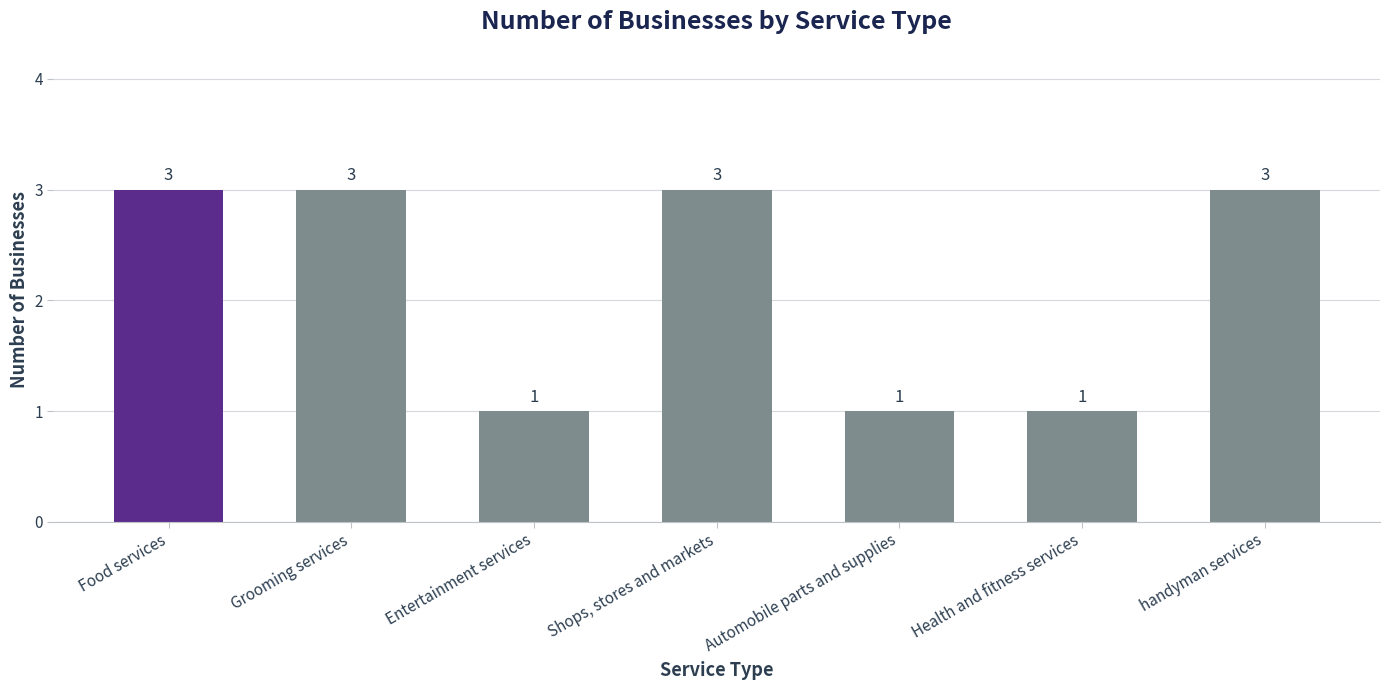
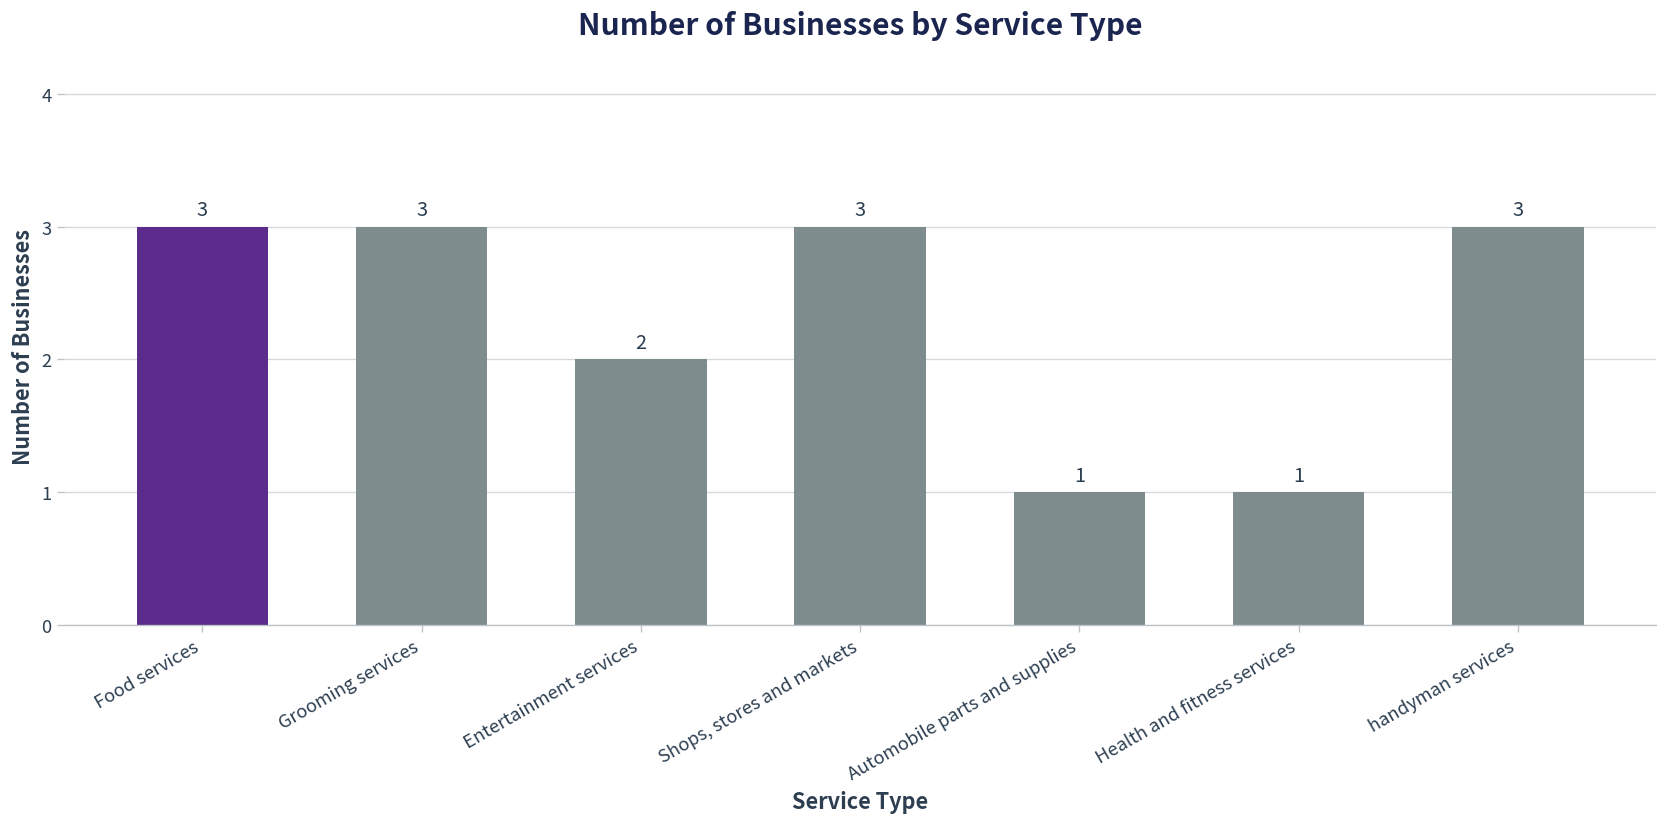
  {
    "Food services": 3,
    "Grooming services": 3,
-   "Entertainment services": 1,
+   "Entertainment services": 2,
    "Shops, stores and markets": 3,
    "Automobile parts and supplies": 1,
    "Health and fitness services": 1,
    "handyman services": 3
  }
